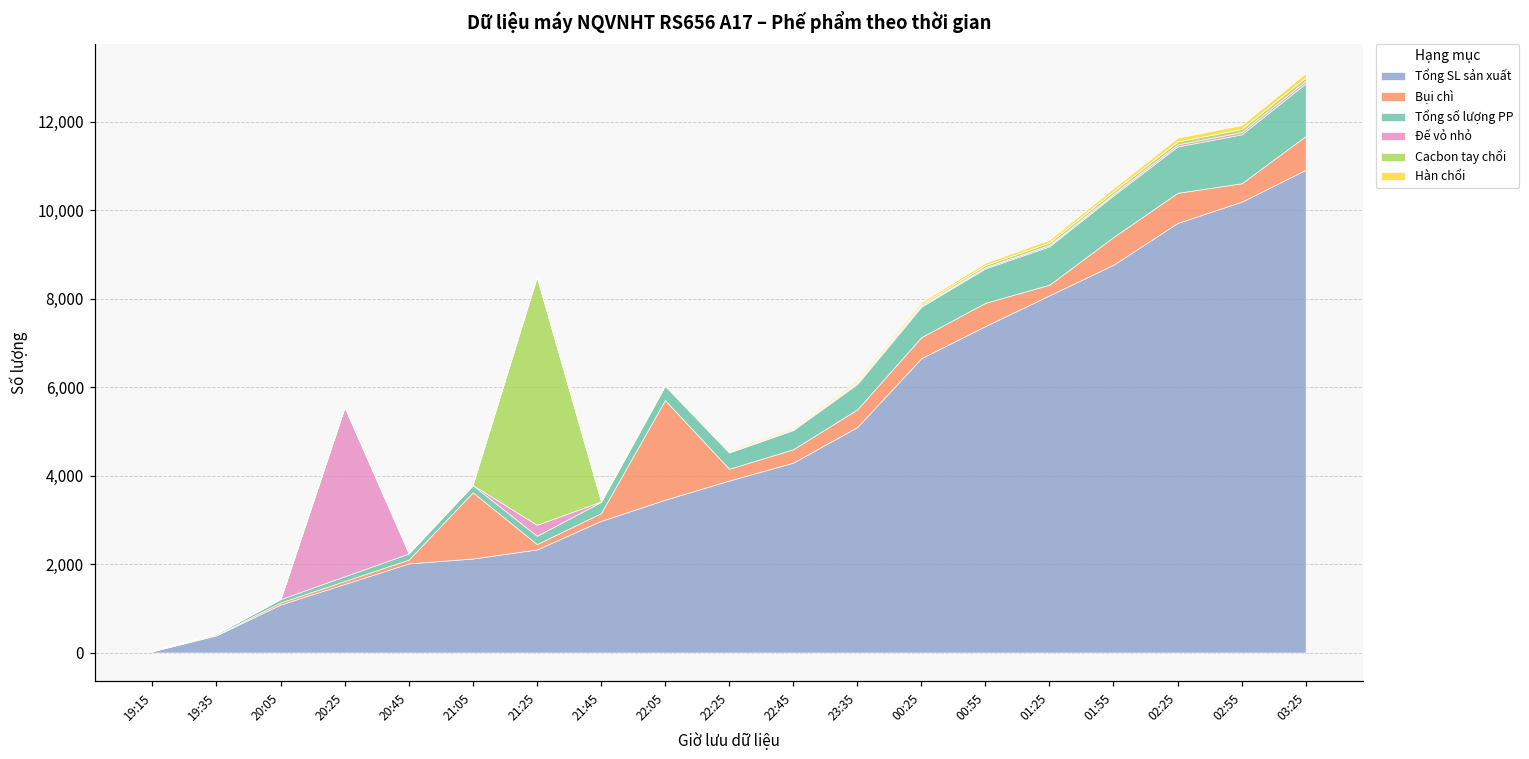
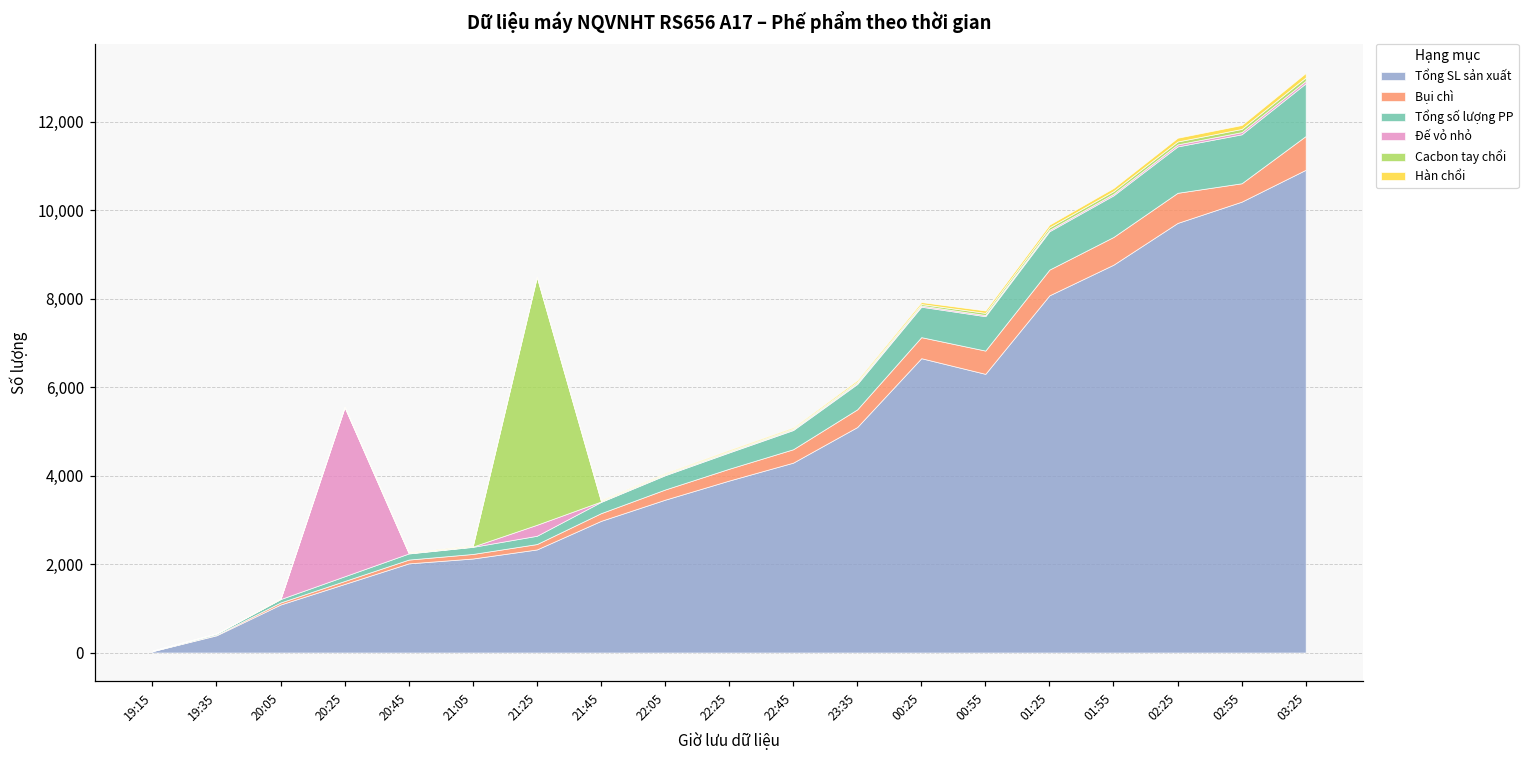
  {
    "Tổng SL sản xuất": {
      "20:25": "1,600",
      "20:45": "2,000",
      "21:05": "2,100",
      "21:25": "2,300",
      "21:45": "3,000",
      "22:05": "3,500",
      "22:25": "3,900",
      "22:45": "4,300",
      "23:35": "5,100",
      "00:25": "6,700",
-     "00:55": "7,400",
+     "00:55": "6,300",
      "01:25": "8,100",
      "01:55": "8,800",
      "02:25": "9,700",
      "02:55": "10,200",
      "03:25": "10,900"
    },
    "Bụi chì": {
      "20:25": "100",
      "20:45": "100",
-     "21:05": "1,500",
+     "21:05": "100",
      "21:25": "100",
      "21:45": "200",
-     "22:05": "2,300",
+     "22:05": "200",
      "22:25": "300",
      "22:45": "300",
      "23:35": "400",
      "00:25": "500",
      "00:55": "500",
-     "01:25": "200",
+     "01:25": "600",
      "01:55": "600",
      "02:25": "700",
      "02:55": "400",
      "03:25": "800"
    },
    "Tổng số lượng PP": {
      "20:25": "100",
      "21:25": "200"
    },
    "Đế vỏ nhỏ": {
      "21:25": "200"
    },
    "Cacbon tay chổi": {
      "02:25": "100",
      "02:55": "100",
      "03:25": "100"
    },
    "Hàn chổi": {
      "01:55": "100",
      "02:25": "100",
      "02:55": "100",
      "03:25": "100"
    }
  }
